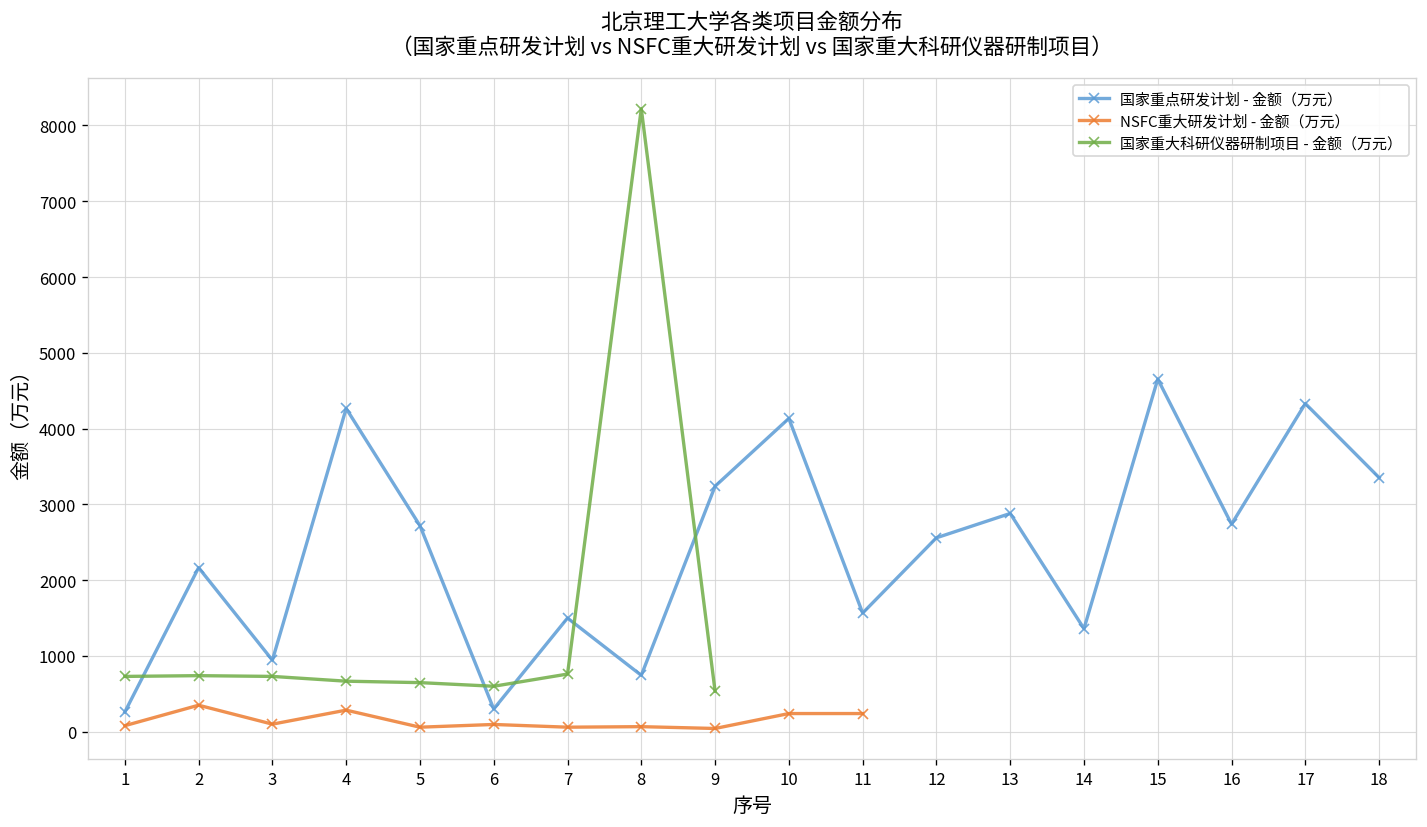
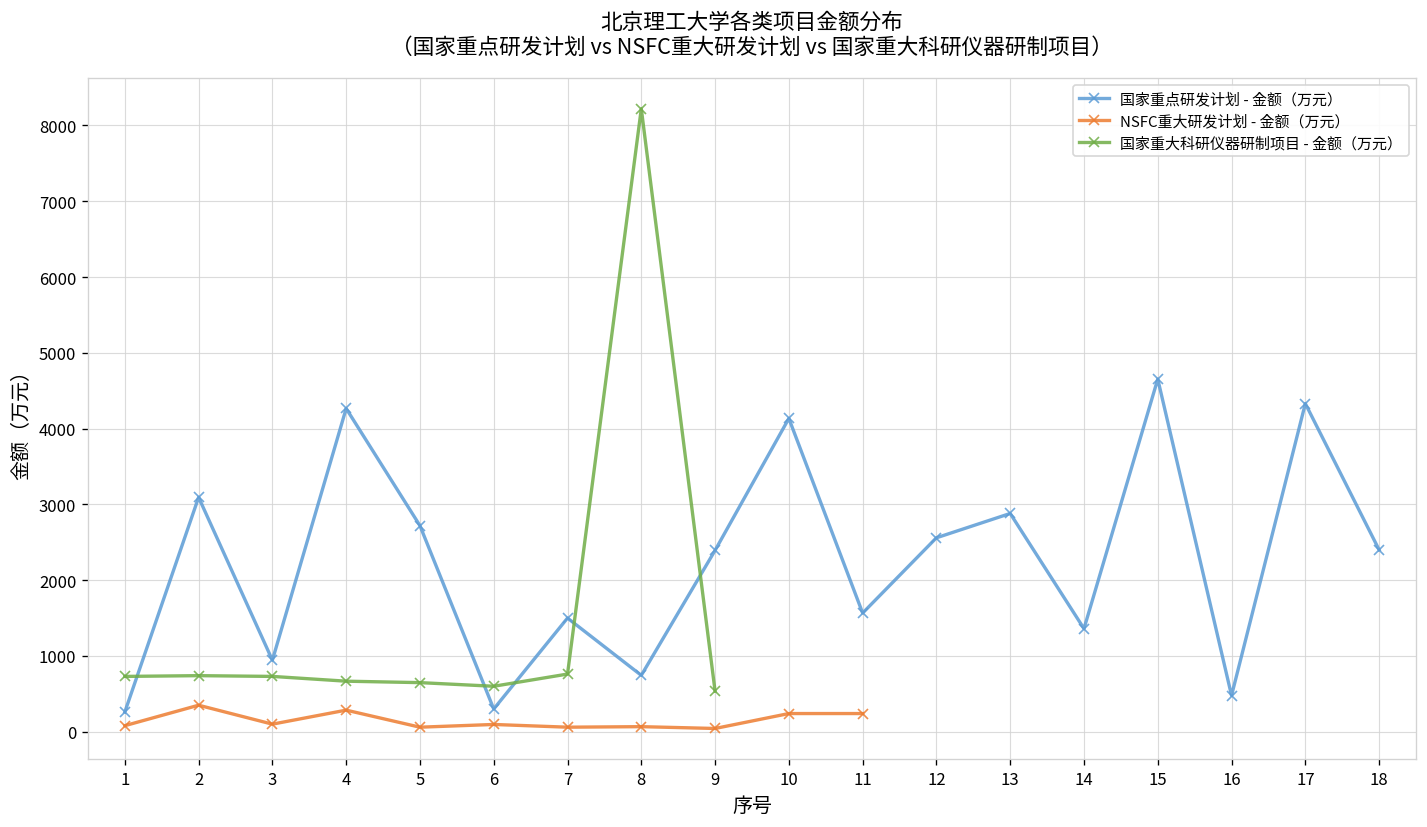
  {
    "国家重点研发计划 - 金额（万元）": {
      "1": 300,
-     "2": 2200,
+     "2": 3100,
      "3": 900,
      "4": 4300,
      "5": 2700,
      "6": 300,
      "7": 1500,
      "8": 700,
-     "9": 3200,
+     "9": 2400,
      "10": 4100,
      "11": 1600,
      "12": 2600,
      "13": 2900,
      "14": 1400,
      "15": 4700,
-     "16": 2700,
+     "16": 500,
      "17": 4300,
-     "18": 3400
+     "18": 2400
    },
    "NSFC重大研发计划 - 金额（万元）": {
      "1": 100,
      "2": 400,
      "3": 100,
      "4": 300,
      "5": 100,
      "6": 100,
      "7": 100,
      "8": 100,
      "9": 0,
      "10": 200,
      "11": 200
    },
    "国家重大科研仪器研制项目 - 金额（万元）": {
      "1": 700,
      "2": 700,
      "3": 700,
      "4": 700,
      "5": 600,
      "6": 600,
      "7": 800,
      "8": 8200,
      "9": 500
    }
  }
